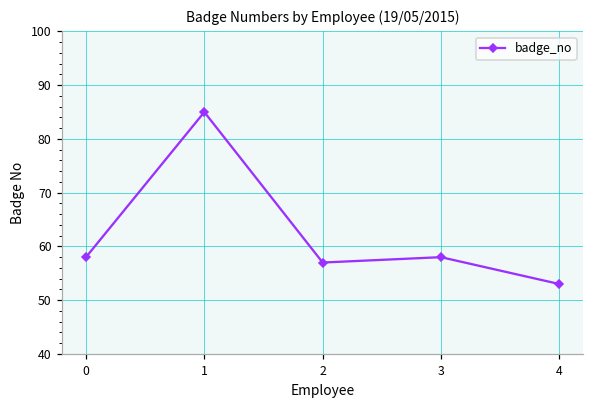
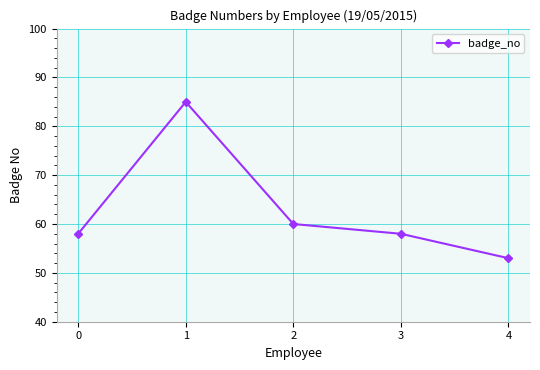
  {
    "0": 58,
    "1": 85,
-   "2": 57,
+   "2": 60,
    "3": 58,
    "4": 53
  }
